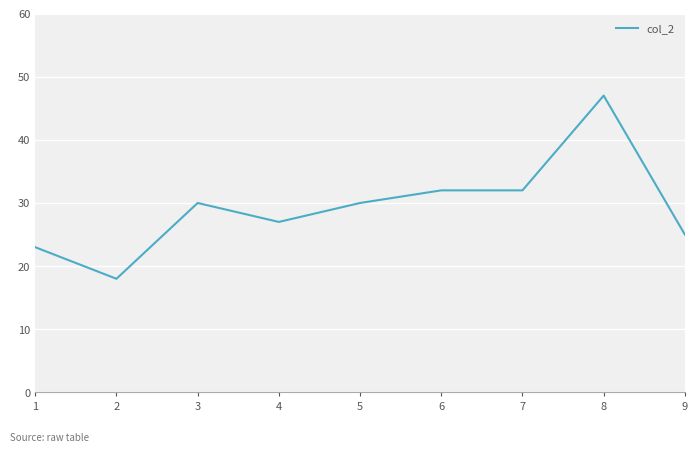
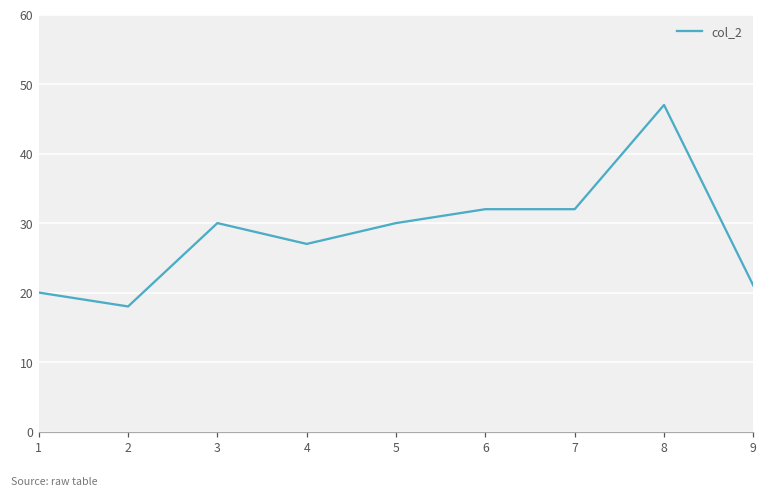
  {
-   "1": 23,
+   "1": 20,
    "2": 18,
    "3": 30,
    "4": 27,
    "5": 30,
    "6": 32,
    "7": 32,
    "8": 47,
-   "9": 25
+   "9": 21
  }
